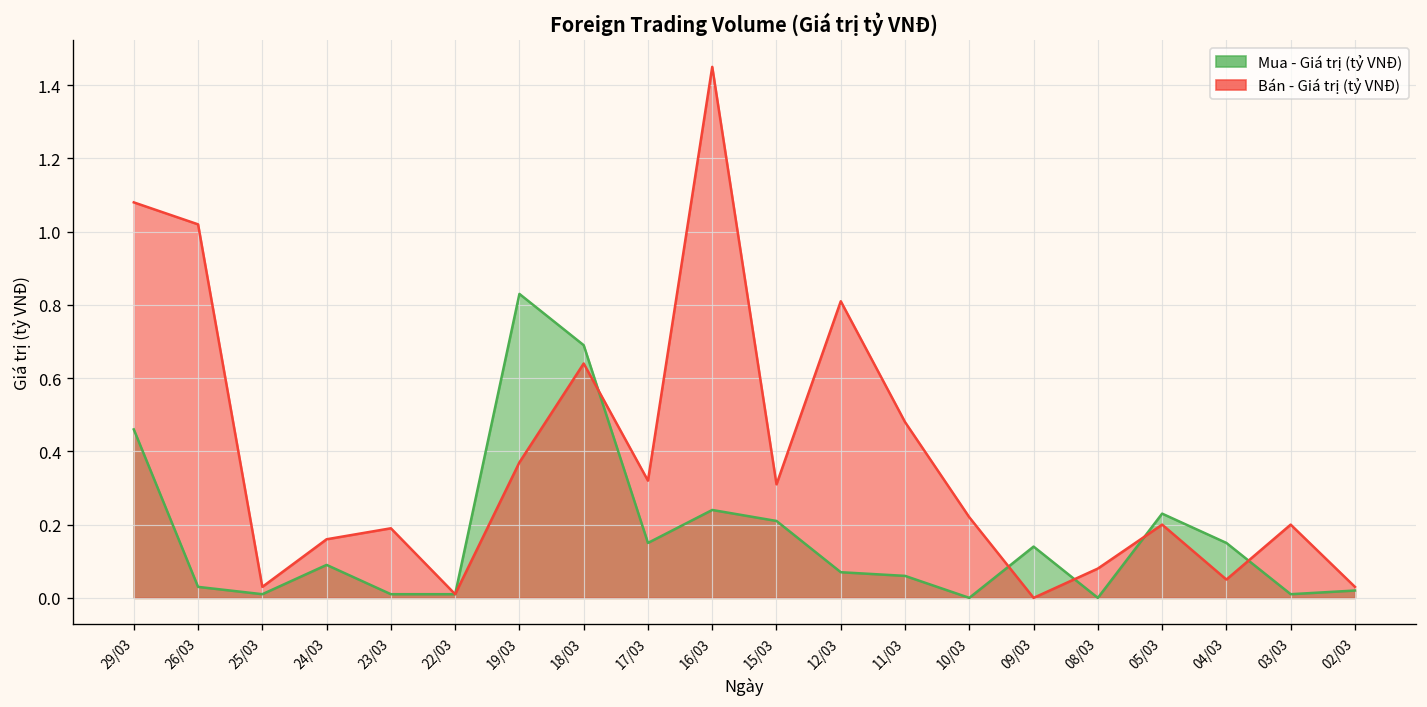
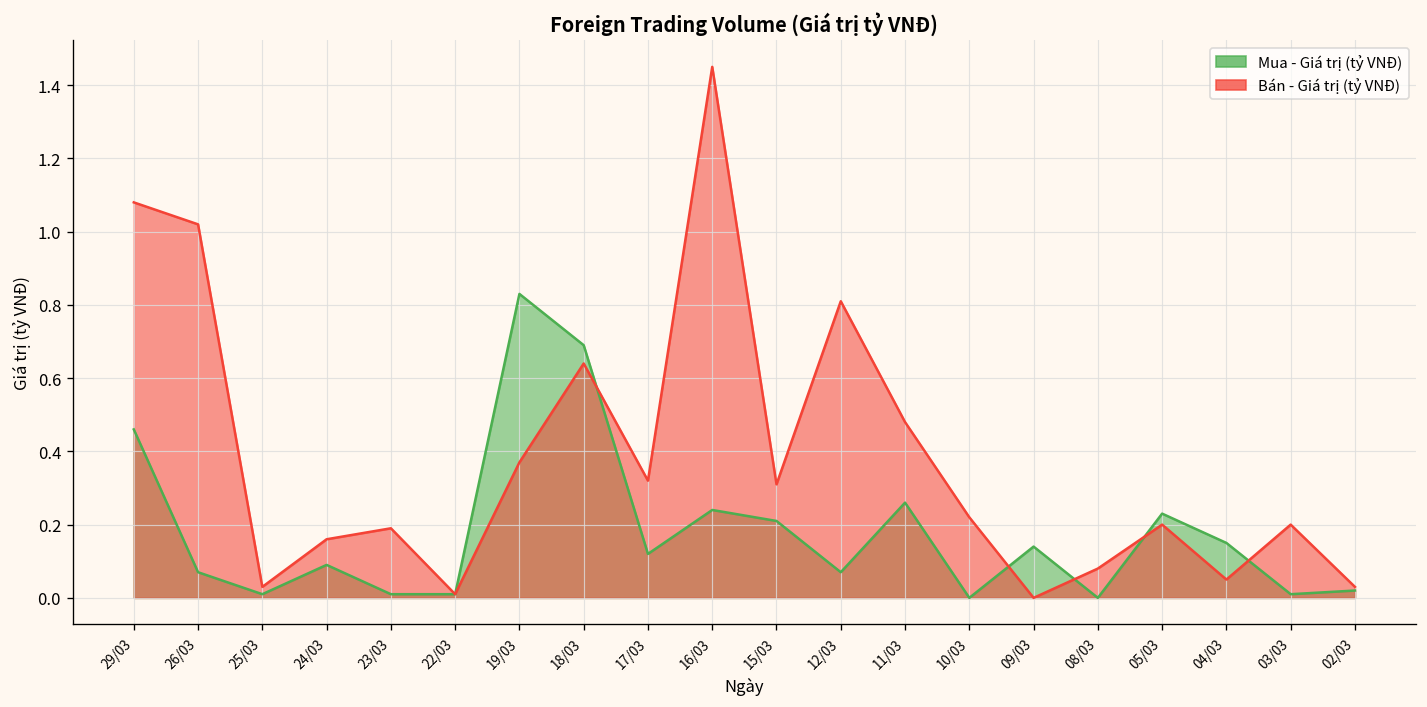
  {
    "Mua - Giá trị (tỷ VNĐ)": {
      "29/03": 0.46,
-     "26/03": 0.03,
+     "26/03": 0.07,
      "25/03": 0.01,
      "24/03": 0.09,
      "23/03": 0.01,
      "19/03": 0.83,
      "18/03": 0.69,
-     "17/03": 0.15,
+     "17/03": 0.12,
      "16/03": 0.24,
      "15/03": 0.21,
      "12/03": 0.07,
-     "11/03": 0.06,
+     "11/03": 0.26,
      "10/03": 0.00,
      "09/03": 0.14,
      "08/03": 0.00,
      "05/03": 0.23,
      "04/03": 0.15,
      "03/03": 0.01,
      "02/03": 0.02
    },
    "Bán - Giá trị (tỷ VNĐ)": {
      "29/03": 1.08,
      "26/03": 1.02,
      "25/03": 0.03,
      "24/03": 0.16,
      "23/03": 0.19,
      "19/03": 0.37,
      "18/03": 0.64,
      "17/03": 0.32,
      "16/03": 1.45,
      "15/03": 0.31,
      "12/03": 0.81,
      "11/03": 0.48,
      "10/03": 0.22,
      "09/03": 0.00,
      "08/03": 0.08,
      "05/03": 0.20,
      "04/03": 0.05,
      "03/03": 0.20,
      "02/03": 0.03
    }
  }
